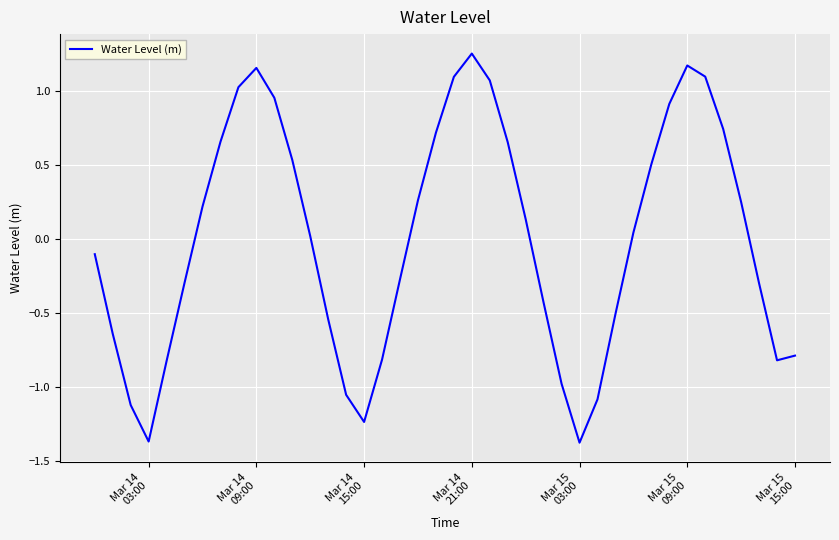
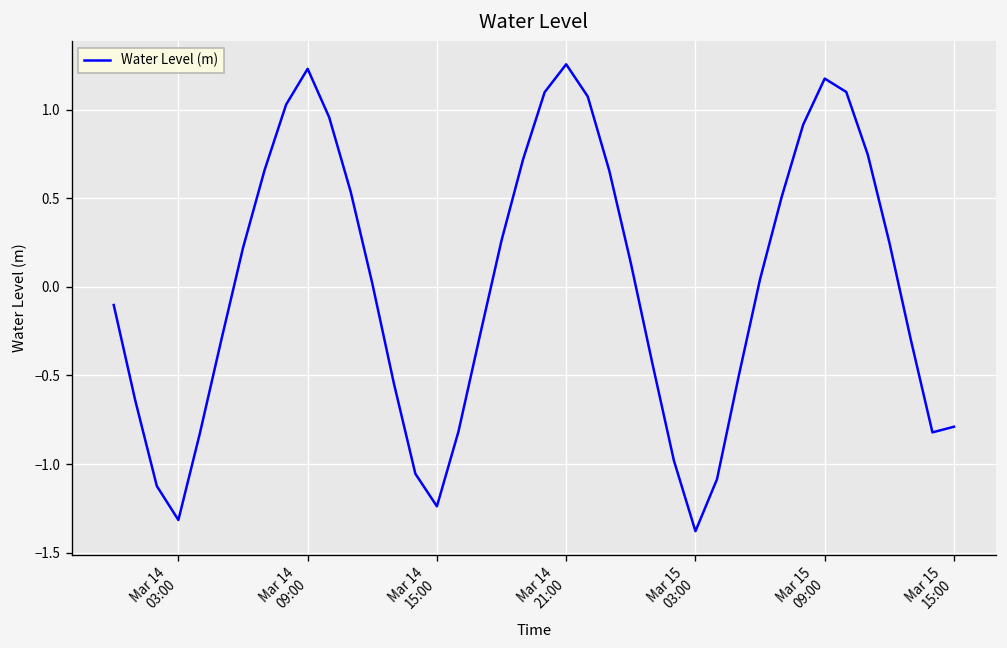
  {
-   "Mar 14 03:00": -1.37,
-   "Mar 14 09:00": 1.16,
+   "Mar 14 03:00": -1.32,
+   "Mar 14 09:00": 1.23,
    "Mar 14 15:00": -1.24,
    "Mar 14 21:00": 1.26,
    "Mar 15 03:00": -1.38,
    "Mar 15 09:00": 1.17,
    "Mar 15 15:00": -0.79
  }
